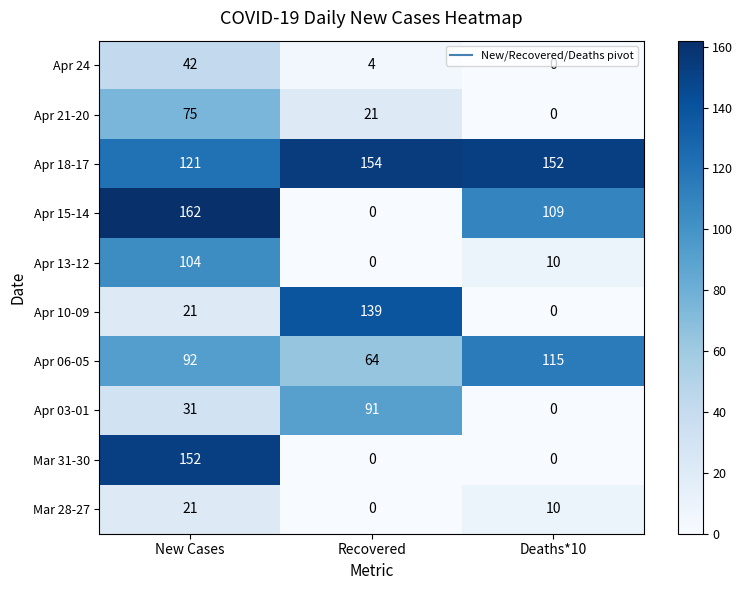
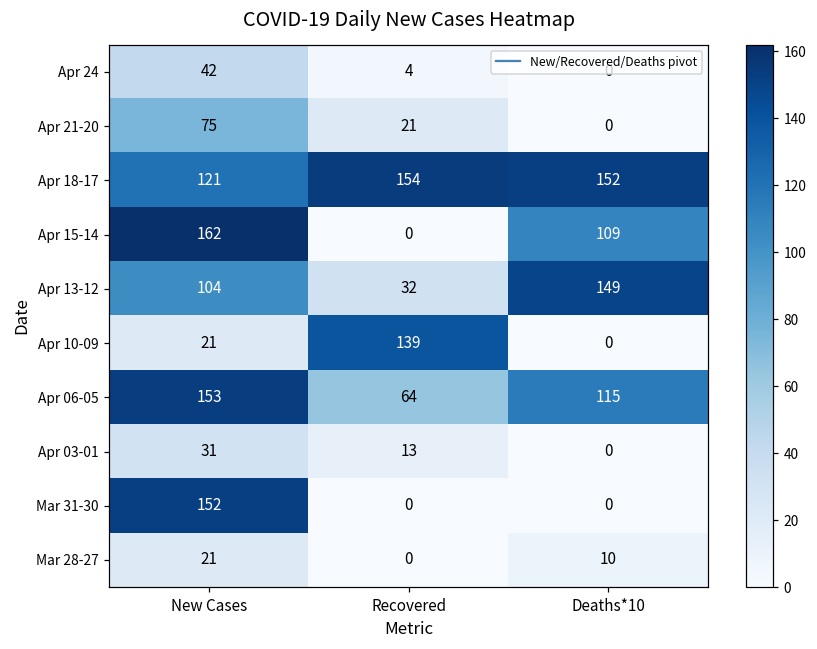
  {
    "Apr 24": {
      "New Cases": 42,
      "Recovered": 4
    },
    "Apr 21-20": {
      "New Cases": 75,
      "Recovered": 21,
      "Deaths*10": 0
    },
    "Apr 18-17": {
      "New Cases": 121,
      "Recovered": 154,
      "Deaths*10": 152
    },
    "Apr 15-14": {
      "New Cases": 162,
      "Recovered": 0,
      "Deaths*10": 109
    },
    "Apr 13-12": {
      "New Cases": 104,
-     "Recovered": 0,
-     "Deaths*10": 10
+     "Recovered": 32,
+     "Deaths*10": 149
    },
    "Apr 10-09": {
      "New Cases": 21,
      "Recovered": 139,
      "Deaths*10": 0
    },
    "Apr 06-05": {
-     "New Cases": 92,
+     "New Cases": 153,
      "Recovered": 64,
      "Deaths*10": 115
    },
    "Apr 03-01": {
      "New Cases": 31,
-     "Recovered": 91,
+     "Recovered": 13,
      "Deaths*10": 0
    },
    "Mar 31-30": {
      "New Cases": 152,
      "Recovered": 0,
      "Deaths*10": 0
    },
    "Mar 28-27": {
      "New Cases": 21,
      "Recovered": 0,
      "Deaths*10": 10
    }
  }
